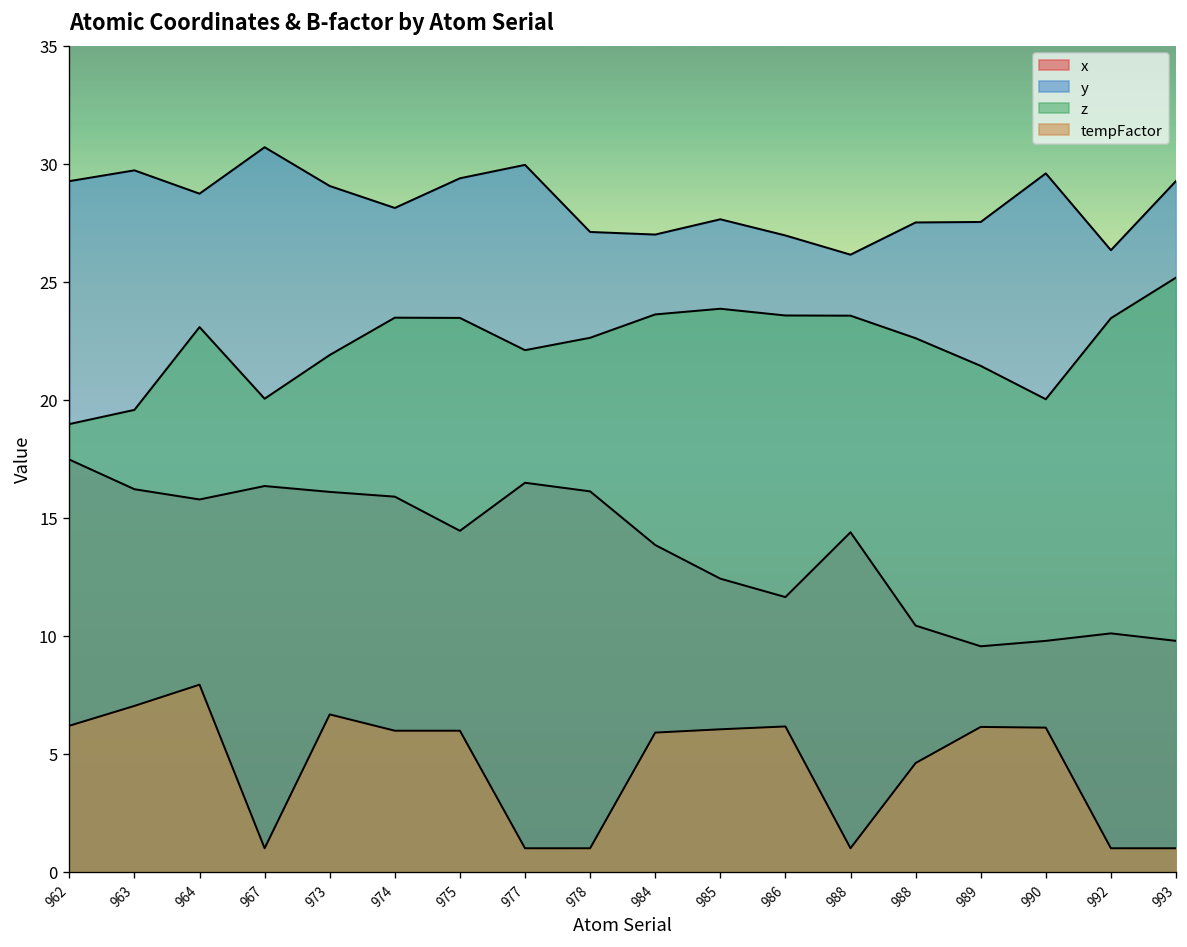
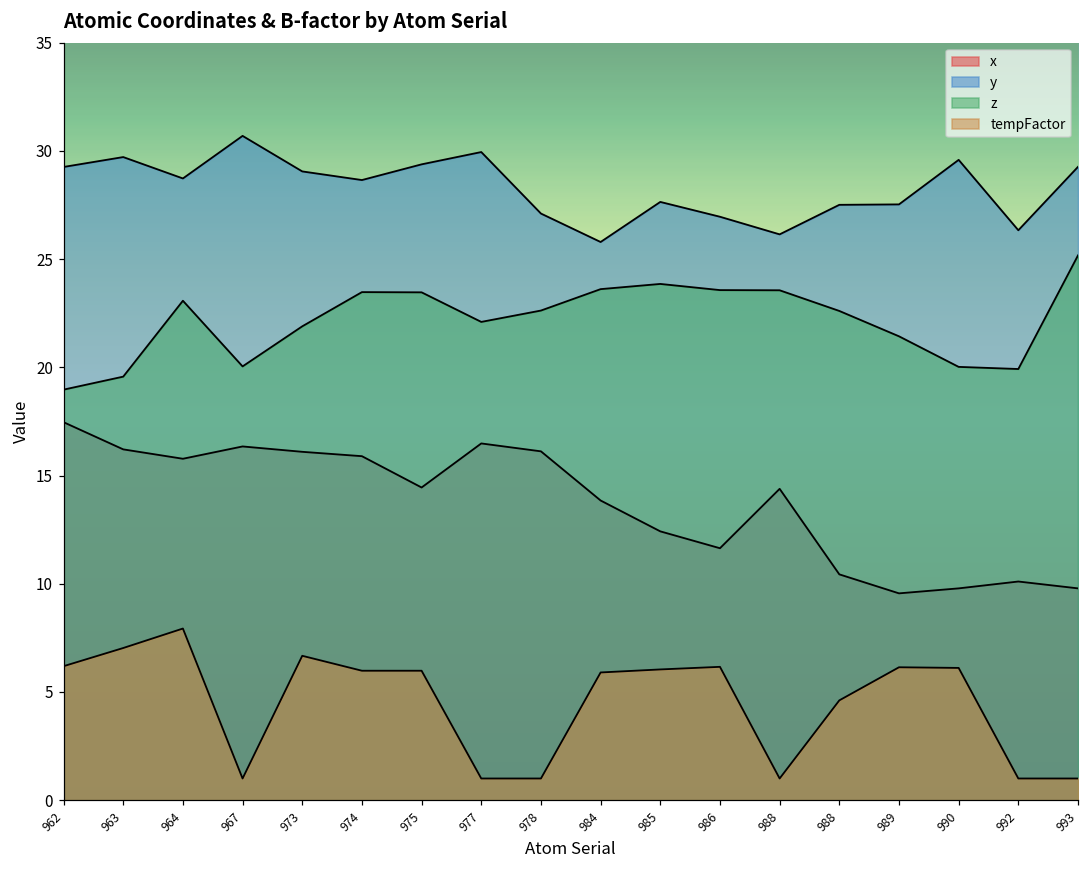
  {
    "y": {
      "962": 29.3,
      "963": 29.7,
      "964": 28.7,
      "967": 30.7,
      "973": 29.1,
-     "974": 28.1,
+     "974": 28.7,
      "975": 29.4,
      "977": 30.0,
      "978": 27.1,
-     "984": 27.0,
+     "984": 25.8,
      "985": 27.6,
      "986": 27.0,
      "989": 27.5,
      "990": 29.6,
      "992": 26.3,
      "993": 29.3
    },
    "z": {
      "962": 19.0,
      "963": 19.6,
      "964": 23.1,
      "967": 20.0,
      "973": 21.9,
      "974": 23.5,
      "975": 23.5,
      "977": 22.1,
      "978": 22.6,
      "984": 23.6,
      "985": 23.9,
      "986": 23.6,
      "989": 21.4,
      "990": 20.0,
-     "992": 23.5,
+     "992": 19.9,
      "993": 25.2
    }
  }
